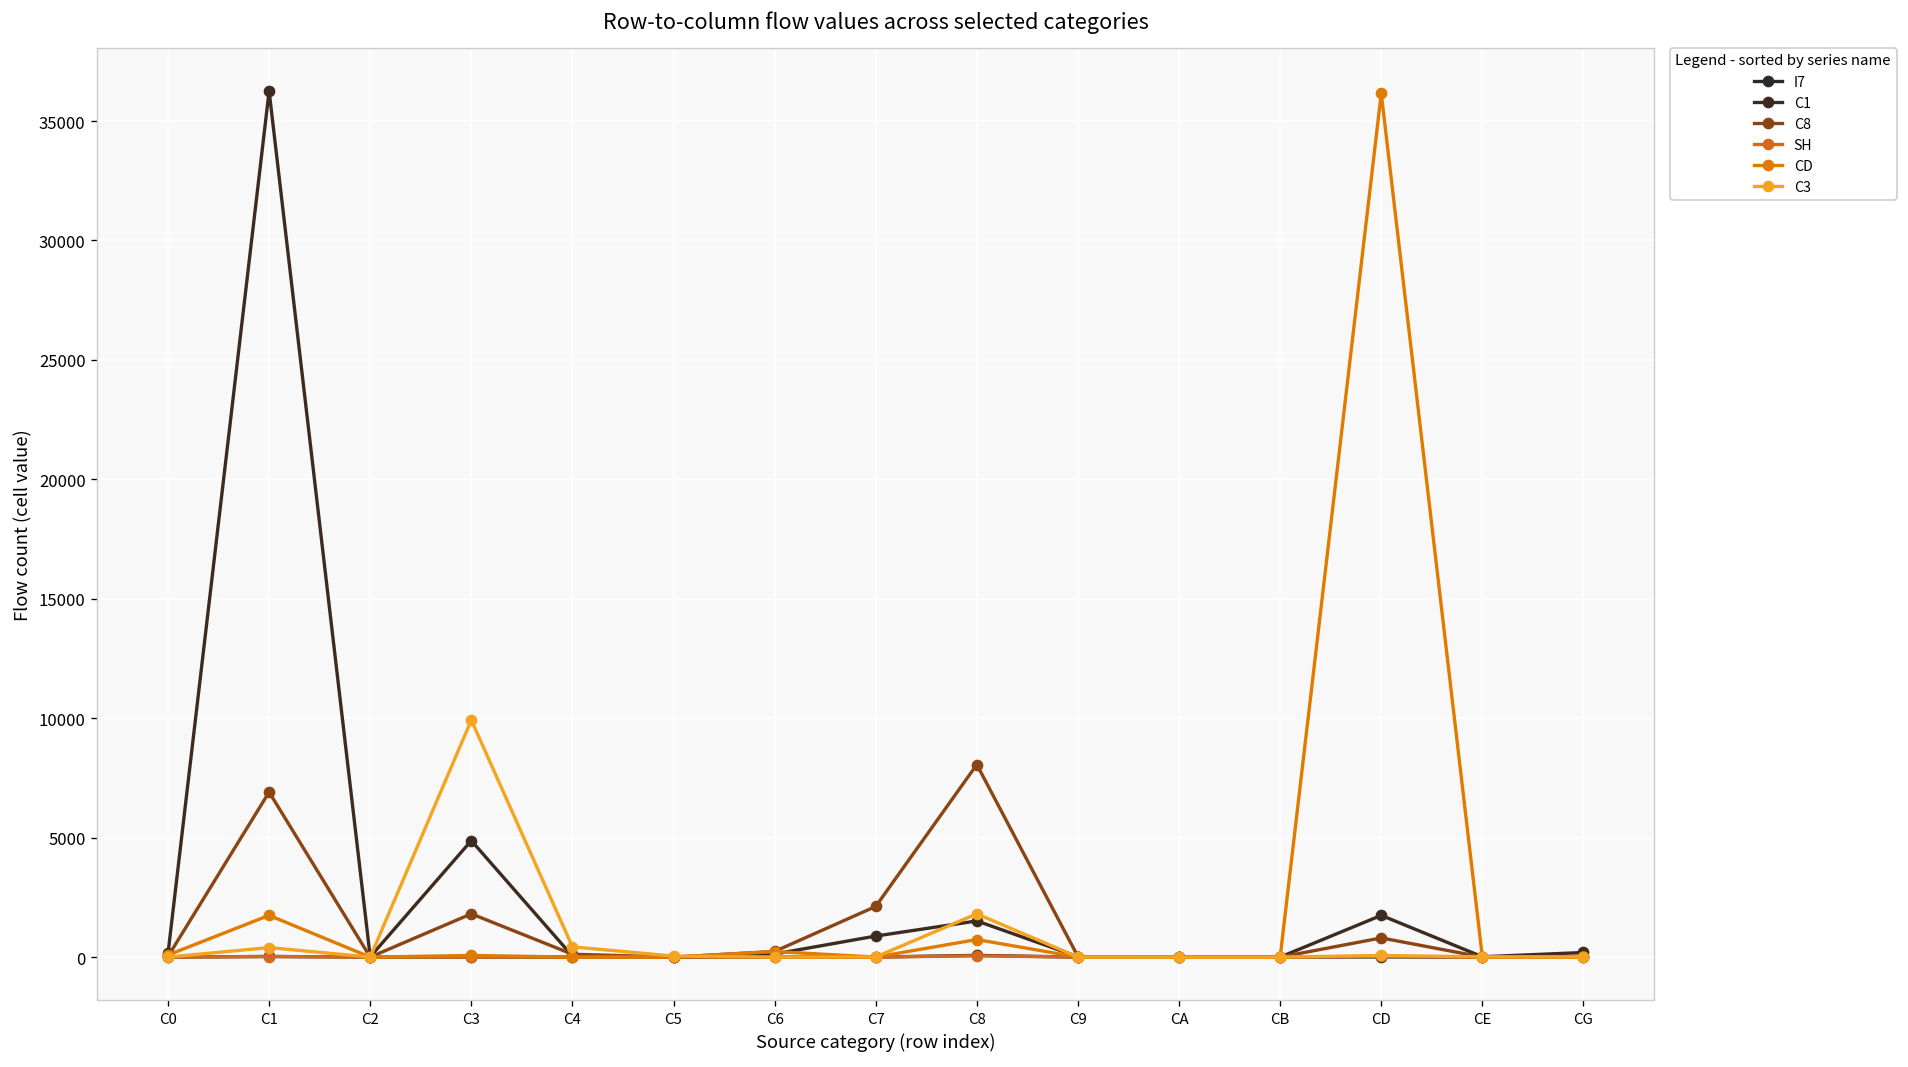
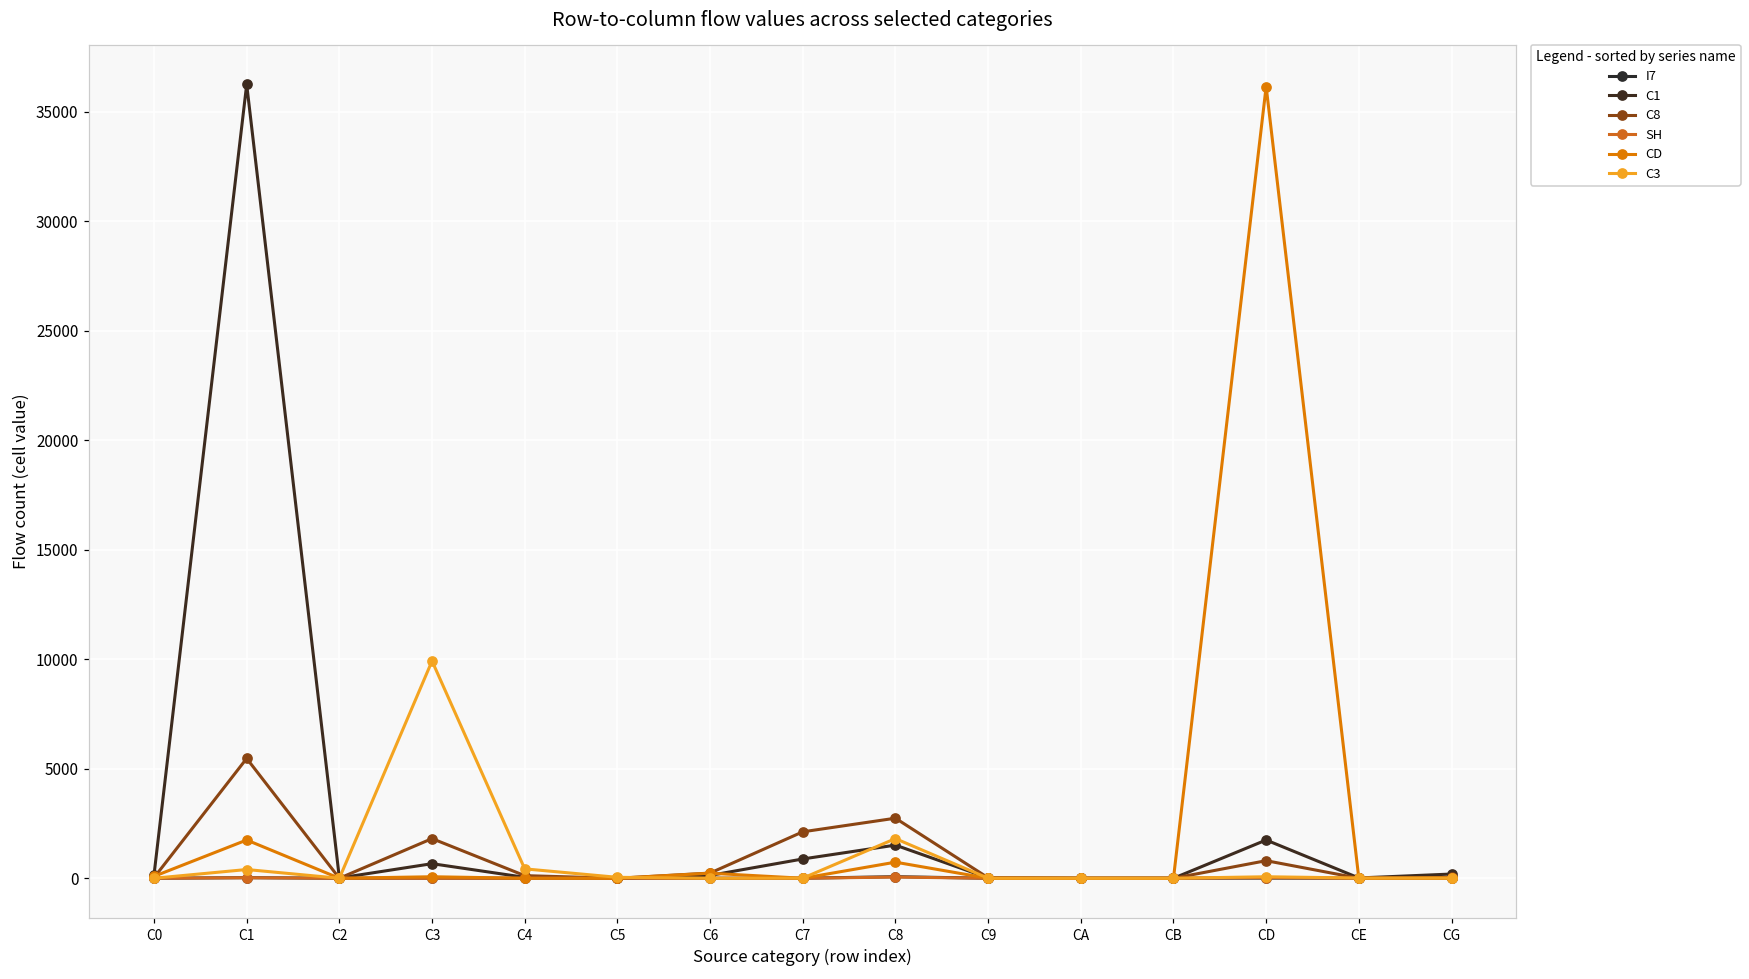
  {
    "C1": {
      "C1": 36300,
-     "C3": 4900,
+     "C3": 700,
      "C7": 900,
      "C8": 1500,
      "CD": 1700,
      "CG": 200
    },
    "C8": {
-     "C1": 6900,
+     "C1": 5500,
      "C3": 1800,
      "C7": 2100,
-     "C8": 8100,
+     "C8": 2700,
      "CD": 800
    }
  }
